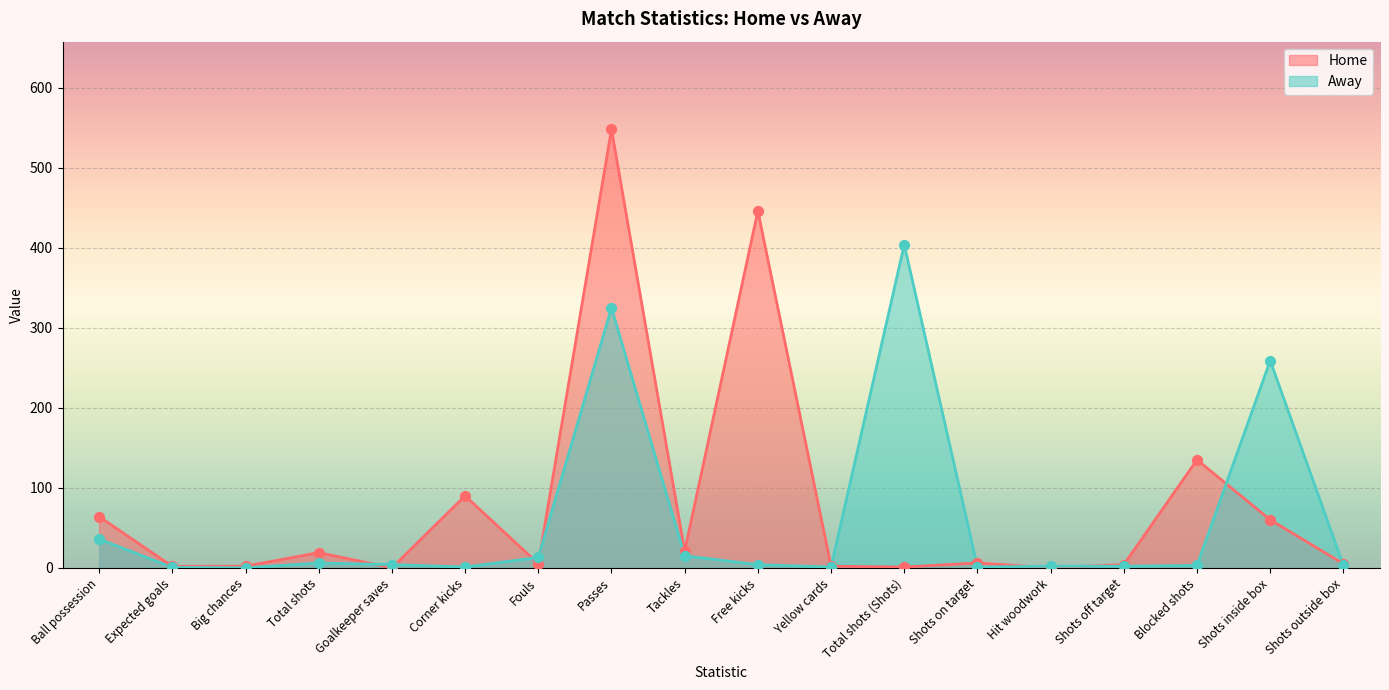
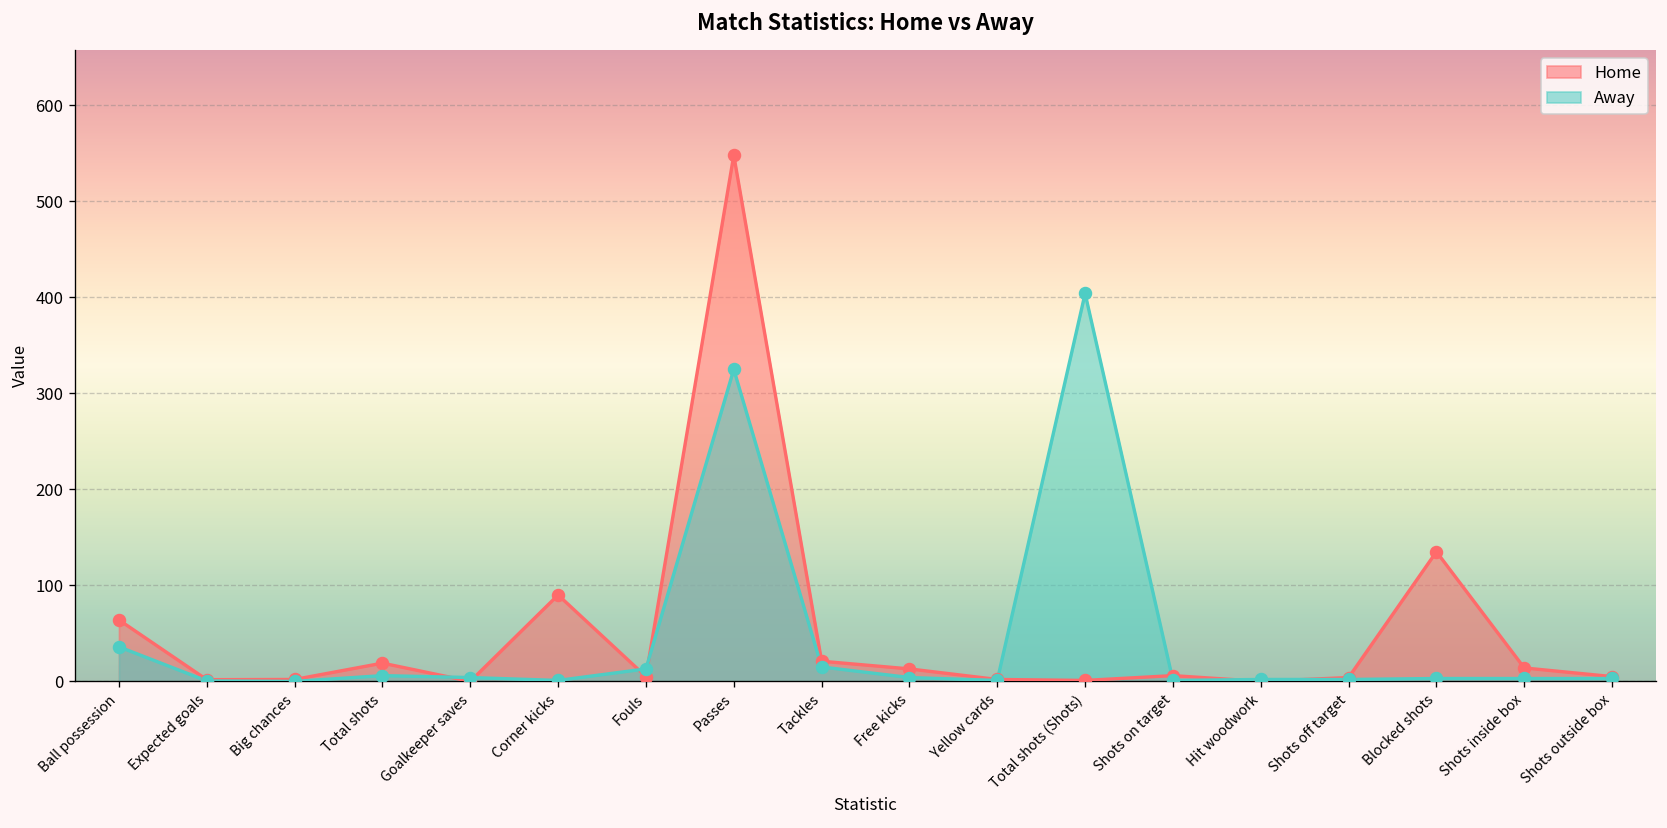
  {
    "Home": {
      "Ball possession": 60,
      "Total shots": 20,
      "Goalkeeper saves": 0,
      "Corner kicks": 90,
      "Fouls": 10,
      "Passes": 550,
      "Tackles": 20,
-     "Free kicks": 450,
+     "Free kicks": 10,
      "Total shots (Shots)": 0,
      "Shots on target": 10,
      "Blocked shots": 140,
-     "Shots inside box": 60
+     "Shots inside box": 10
    },
    "Away": {
      "Ball possession": 40,
      "Total shots": 10,
      "Goalkeeper saves": 0,
      "Corner kicks": 0,
      "Fouls": 10,
      "Passes": 330,
      "Tackles": 20,
      "Free kicks": 0,
      "Total shots (Shots)": 400,
      "Shots on target": 0,
      "Blocked shots": 0,
-     "Shots inside box": 260
+     "Shots inside box": 0
    }
  }
